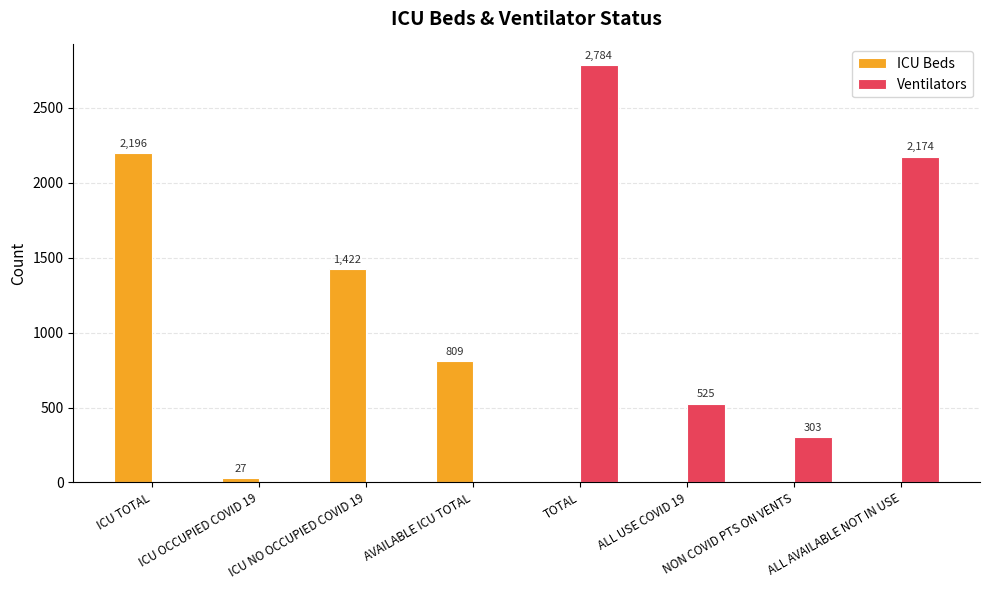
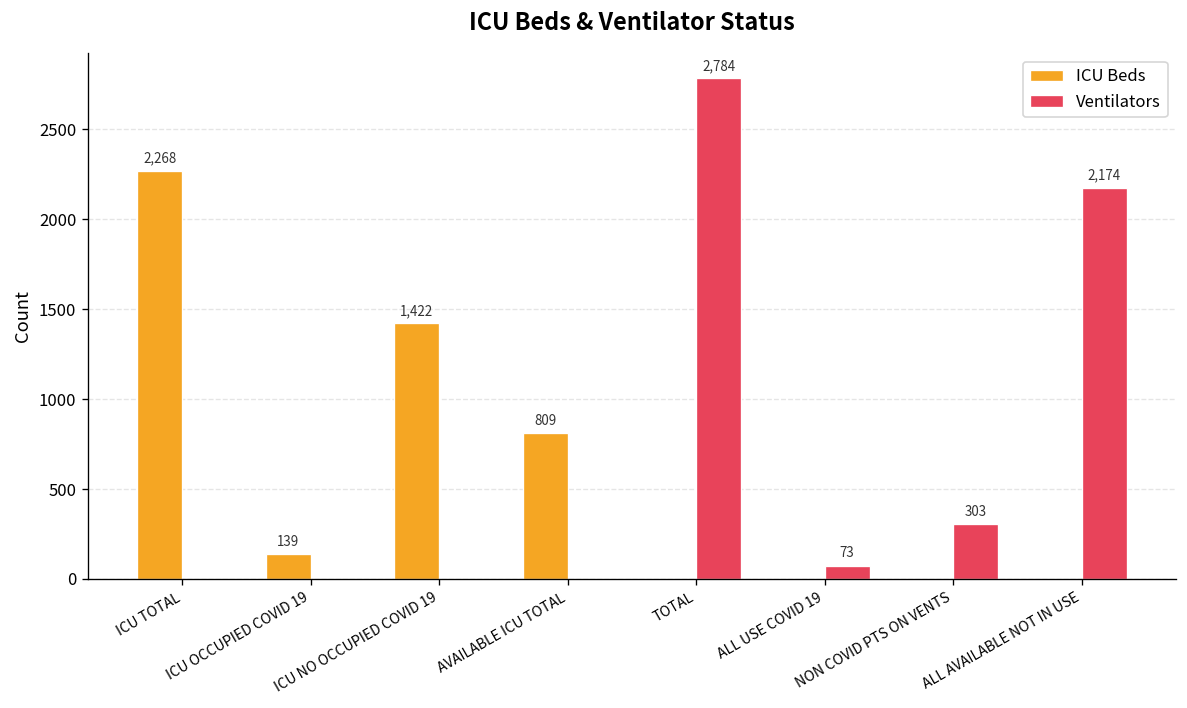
  {
    "ICU Beds": {
-     "ICU TOTAL": "2,196",
-     "ICU OCCUPIED COVID 19": "27",
+     "ICU TOTAL": "2,268",
+     "ICU OCCUPIED COVID 19": "139",
      "ICU NO OCCUPIED COVID 19": "1,422",
      "AVAILABLE ICU TOTAL": "809"
    },
    "Ventilators": {
      "TOTAL": "2,784",
-     "ALL USE COVID 19": "525",
+     "ALL USE COVID 19": "73",
      "NON COVID PTS ON VENTS": "303",
      "ALL AVAILABLE NOT IN USE": "2,174"
    }
  }
